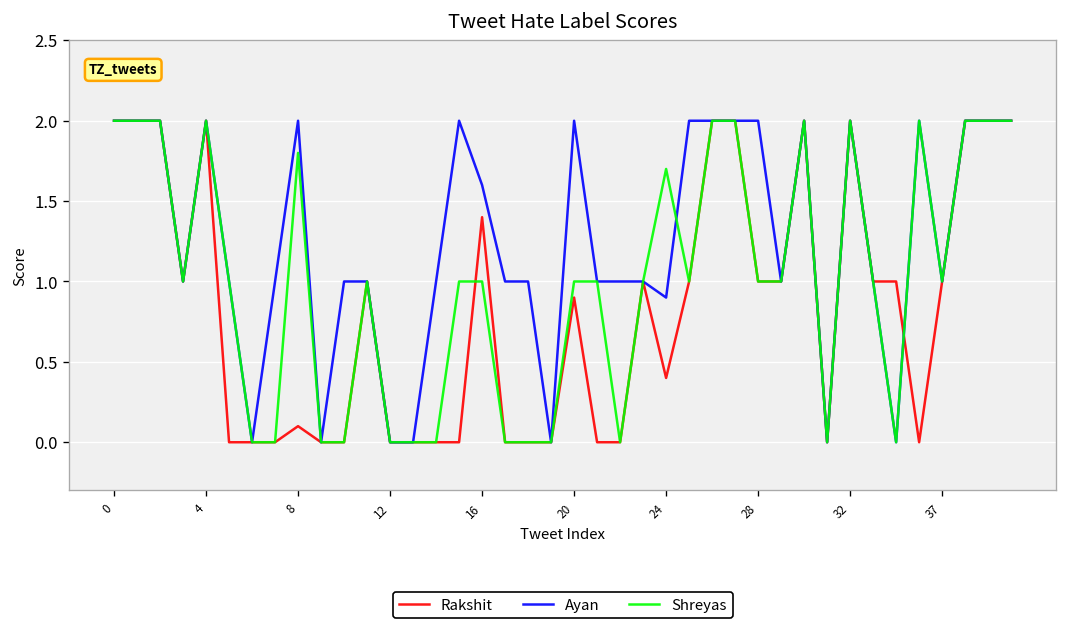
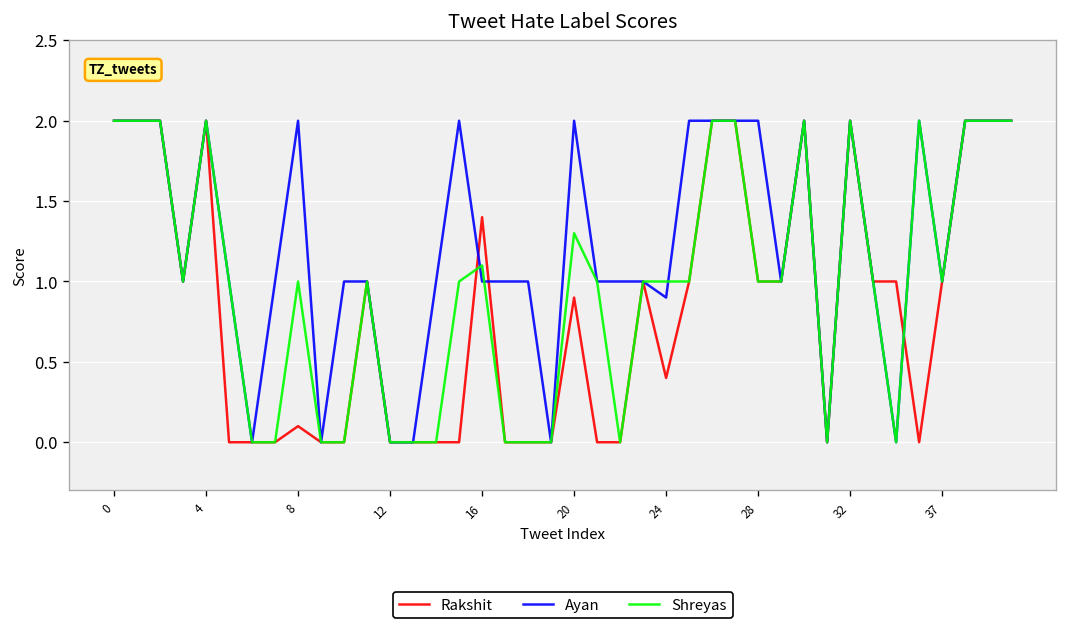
  {
    "Rakshit": {
      "8": 0.1,
      "16": 1.4,
      "20": 0.9,
      "24": 0.4
    },
    "Ayan": {
      "8": 2.0,
-     "16": 1.6,
+     "16": 1.0,
      "20": 2.0,
      "24": 0.9,
      "28": 2.0
    },
    "Shreyas": {
-     "8": 1.8,
-     "16": 1.0,
-     "20": 1.0,
-     "24": 1.7
+     "8": 1.0,
+     "16": 1.1,
+     "20": 1.3,
+     "24": 1.0
    }
  }
